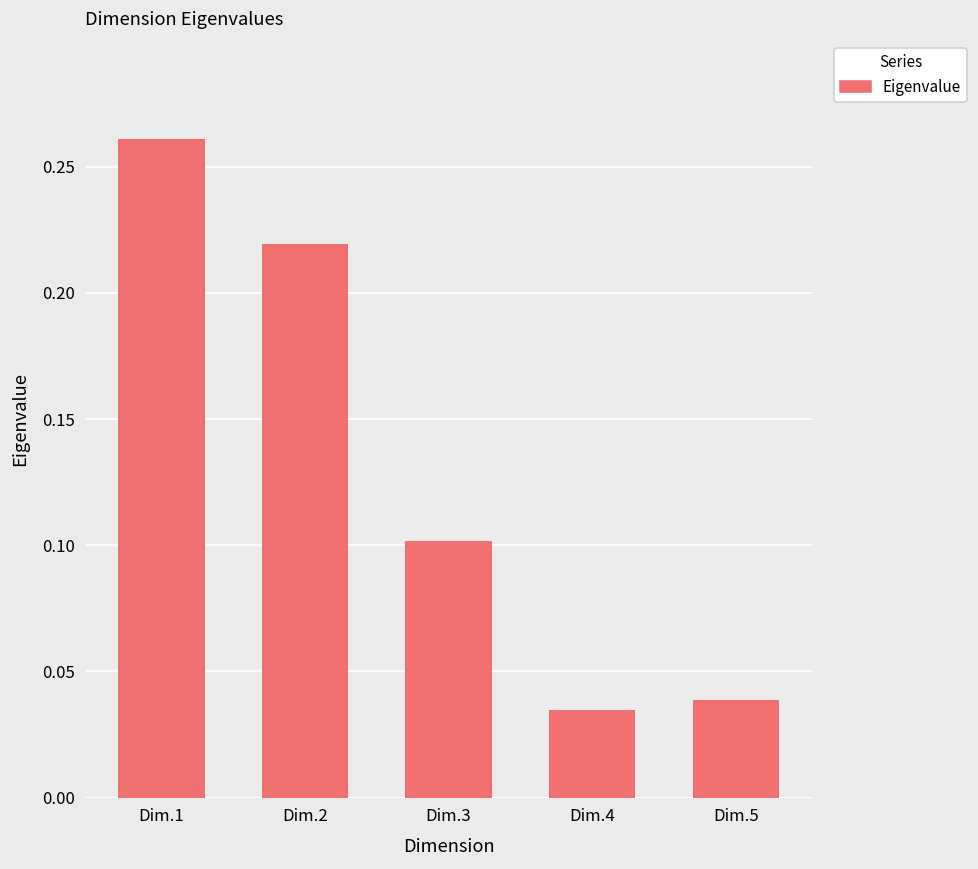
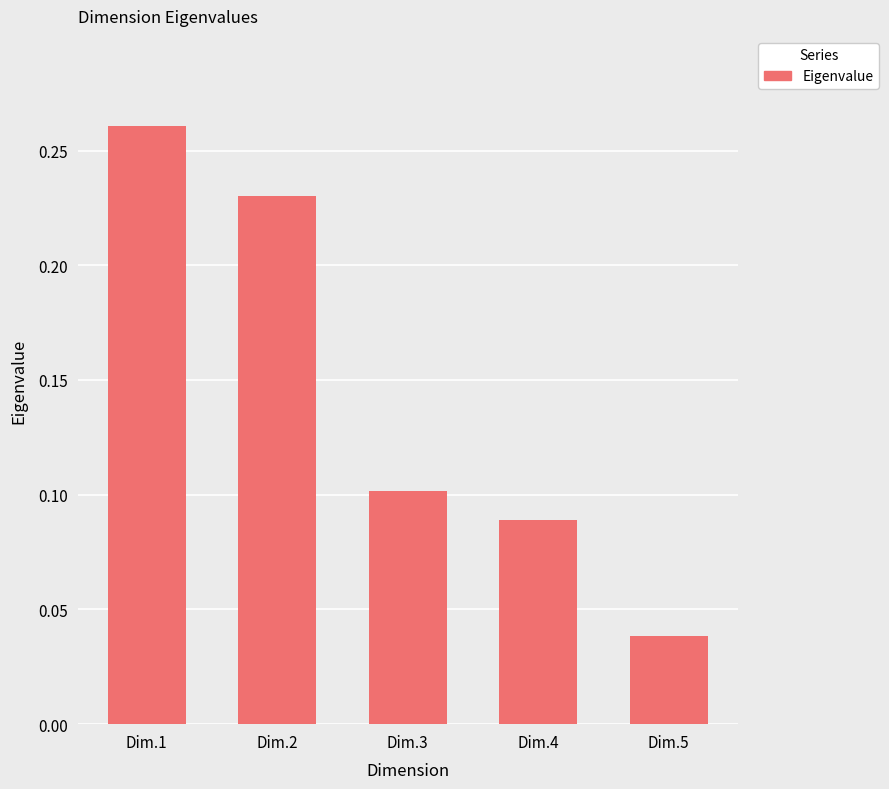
  {
    "Dim.1": 0.261,
-   "Dim.2": 0.219,
+   "Dim.2": 0.230,
    "Dim.3": 0.102,
-   "Dim.4": 0.035,
+   "Dim.4": 0.089,
    "Dim.5": 0.039
  }
